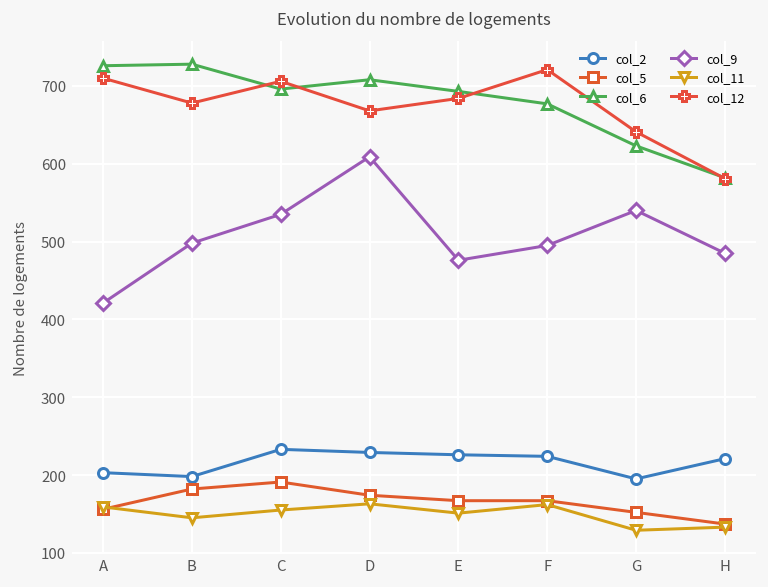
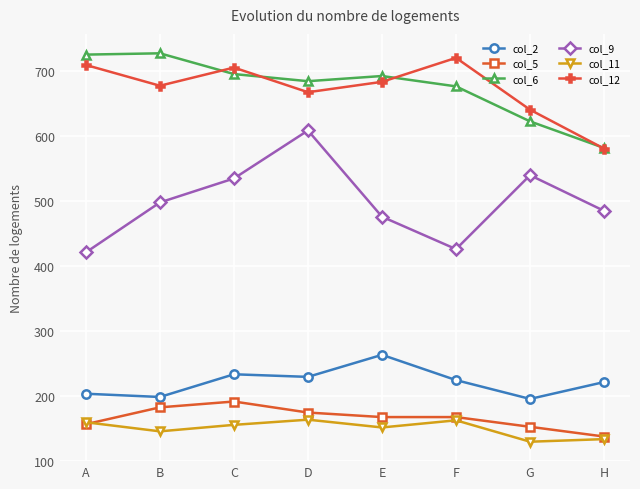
  {
    "col_2": {
      "A": 200,
      "B": 200,
      "C": 230,
      "D": 230,
-     "E": 230,
+     "E": 260,
      "F": 220,
      "G": 200,
      "H": 220
    },
    "col_6": {
      "A": 730,
      "B": 730,
      "C": 700,
-     "D": 710,
+     "D": 690,
      "E": 690,
      "F": 680,
      "G": 620
    },
    "col_9": {
      "A": 420,
      "B": 500,
      "C": 540,
      "D": 610,
      "E": 480,
-     "F": 500,
+     "F": 430,
      "G": 540,
      "H": 490
    },
    "col_11": {
      "B": 150,
      "C": 160,
      "D": 160,
      "E": 150,
      "F": 160,
      "G": 130,
      "H": 130
    }
  }
